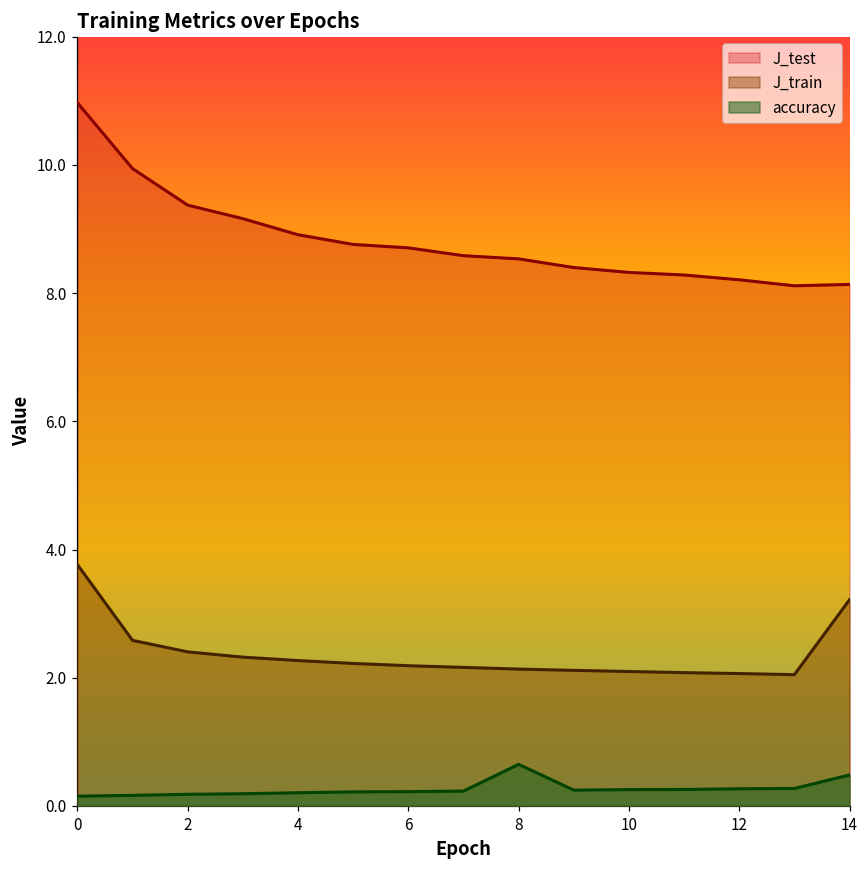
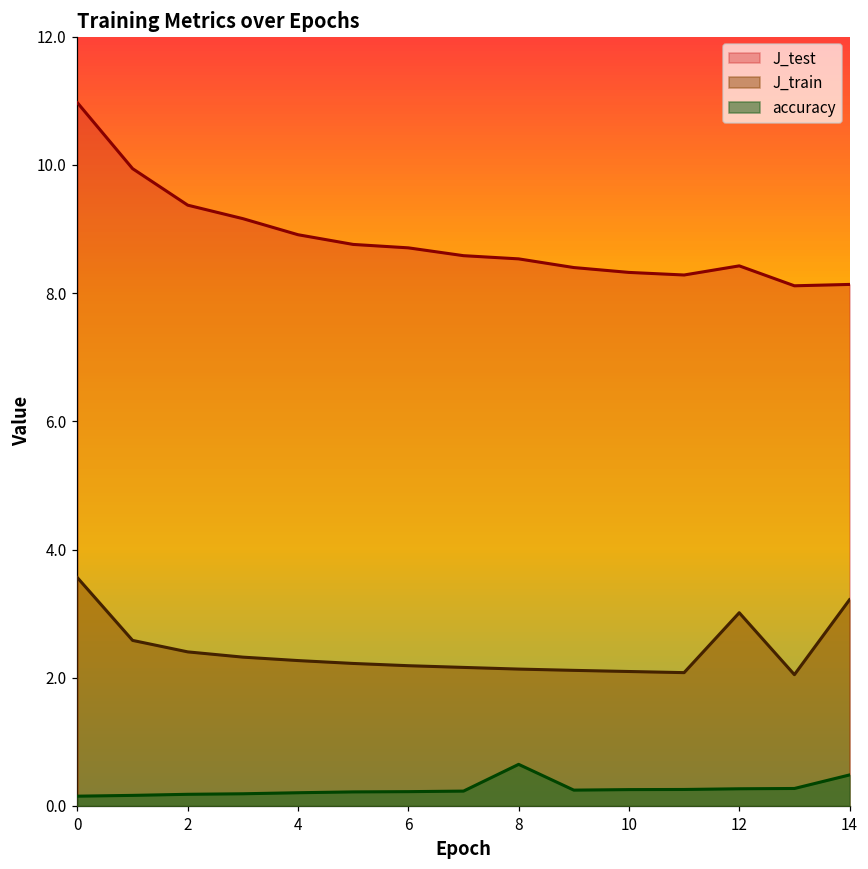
  {
    "J_test": {
      "0": 11.0,
      "2": 9.4,
      "4": 8.9,
      "6": 8.7,
      "8": 8.5,
      "10": 8.3,
-     "12": 8.2,
+     "12": 8.4,
      "14": 8.1
    },
    "J_train": {
-     "0": 3.8,
+     "0": 3.6,
      "2": 2.4,
      "4": 2.3,
      "6": 2.2,
      "8": 2.1,
      "10": 2.1,
-     "12": 2.1,
+     "12": 3.0,
      "14": 3.2
    },
    "accuracy": {
      "0": 0.2,
      "2": 0.2,
      "4": 0.2,
      "6": 0.2,
      "8": 0.6,
      "10": 0.3,
      "12": 0.3,
      "14": 0.5
    }
  }
